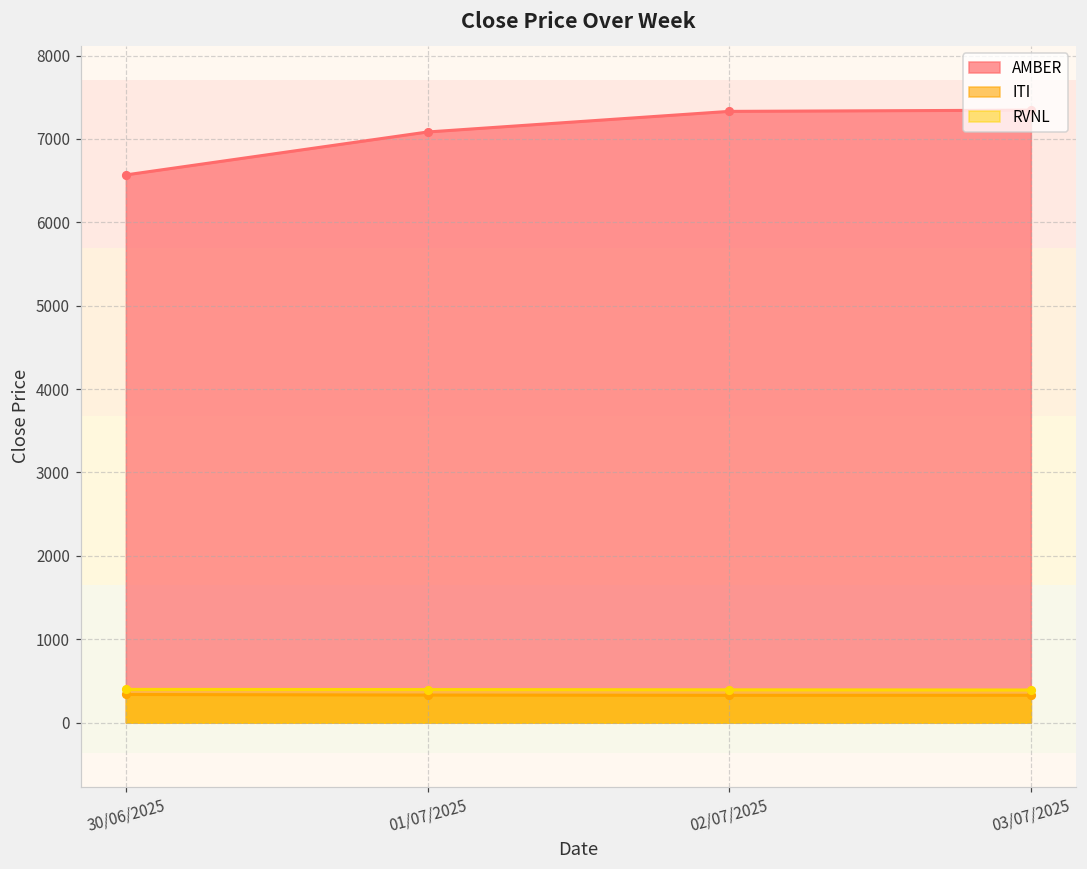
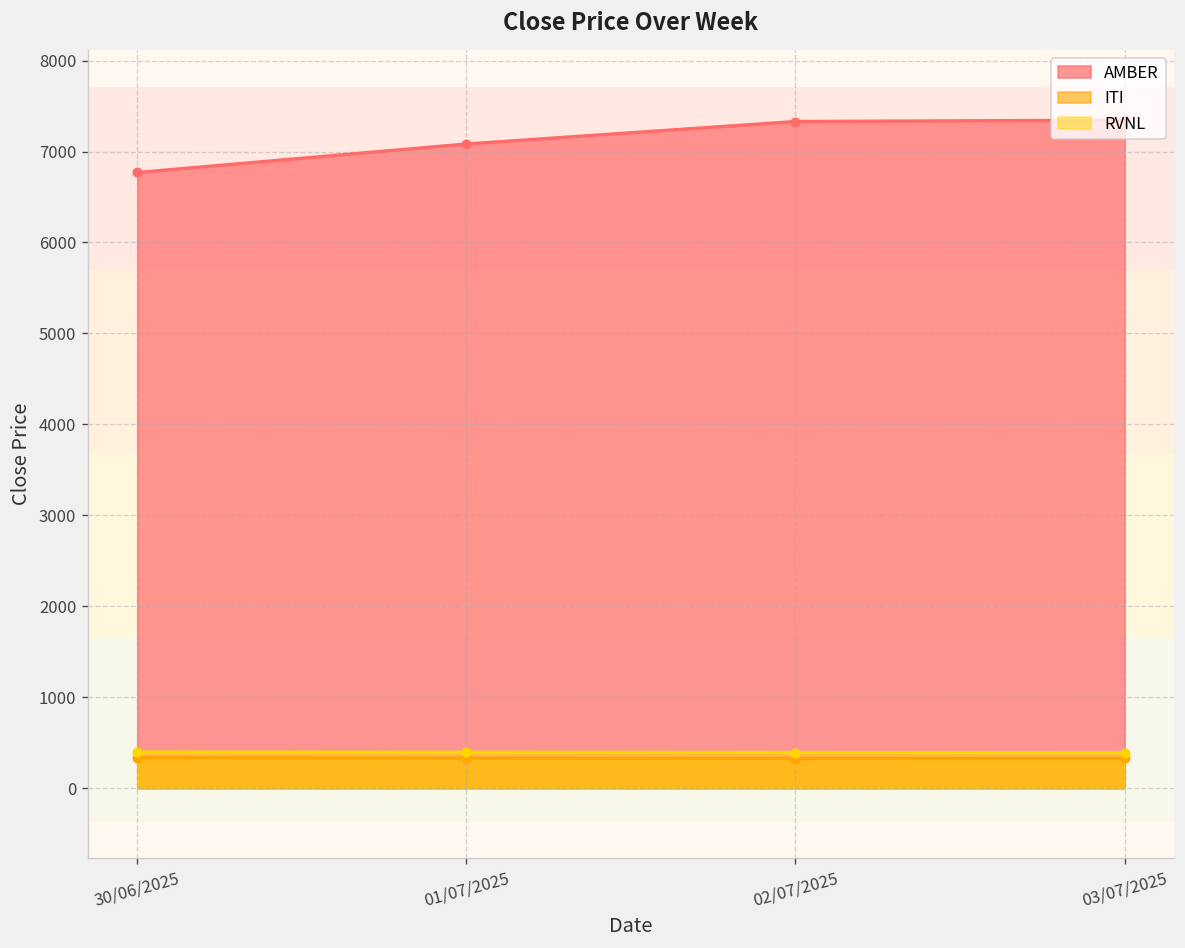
  {
    "AMBER": {
-     "30/06/2025": 6600,
+     "30/06/2025": 6800,
      "01/07/2025": 7100,
      "02/07/2025": 7300
    }
  }
